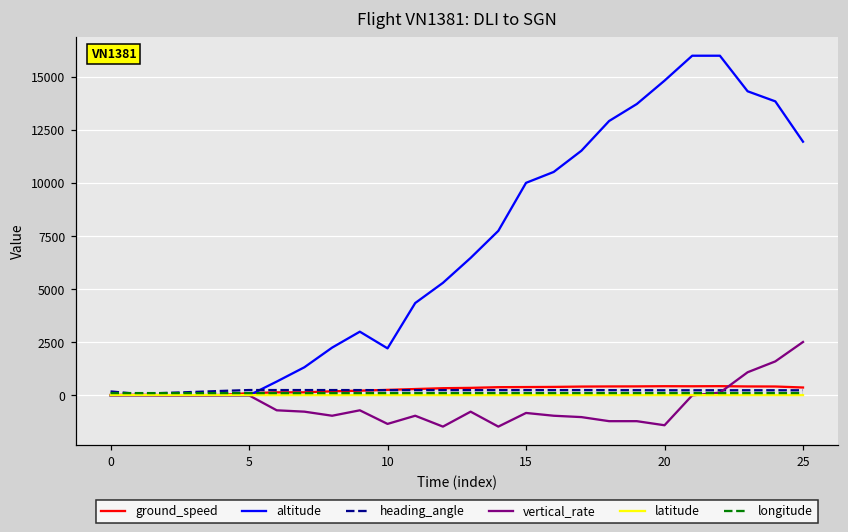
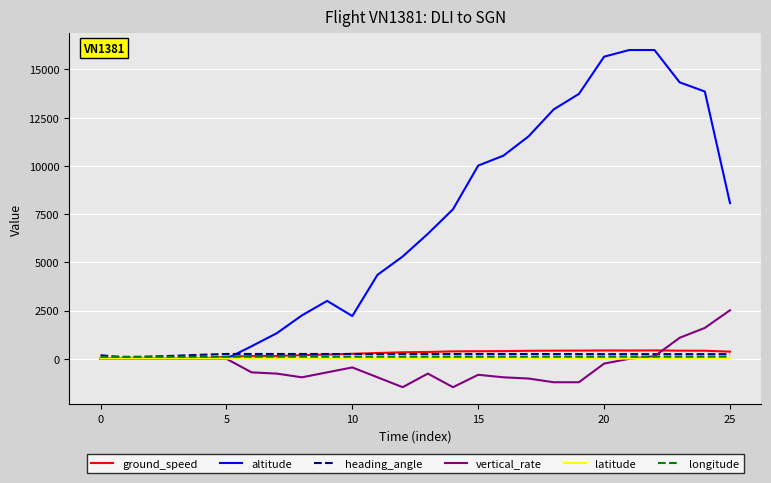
  {
    "ground_speed": {
      "15": 400,
      "20": 400
    },
    "altitude": {
      "10": 2200,
      "15": 10000,
-     "20": 14800,
-     "25": 12000
+     "20": 15700,
+     "25": 8100
    },
    "heading_angle": {
      "5": 300,
      "15": 200,
      "20": 200
    },
    "vertical_rate": {
-     "10": -1300,
+     "10": -400,
      "15": -800,
-     "20": -1400,
+     "20": -200,
      "25": 2500
    }
  }
